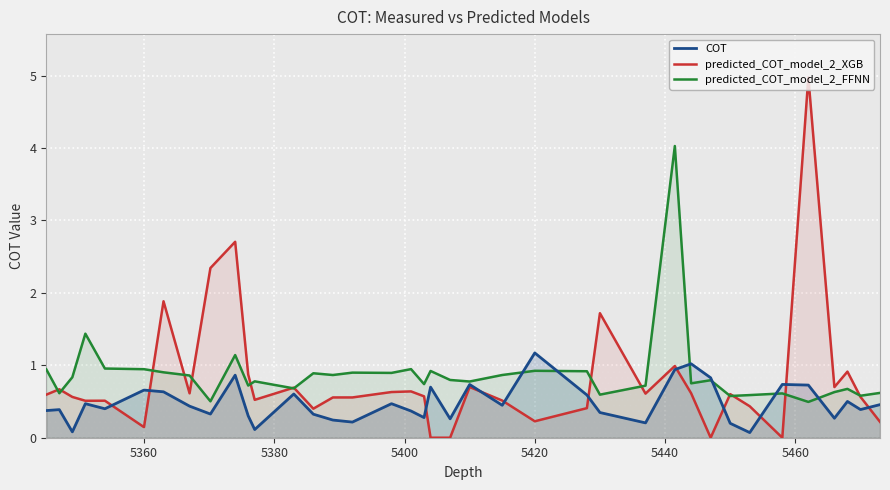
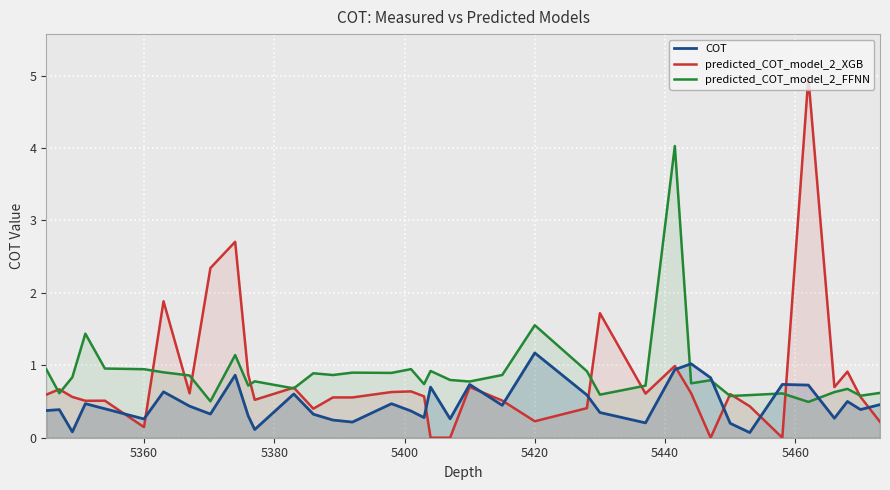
  {
    "COT": {
-     "5360": 0.7,
+     "5360": 0.3,
      "5420": 1.2
    },
    "predicted_COT_model_2_XGB": {
      "5360": 0.1,
      "5420": 0.2
    },
    "predicted_COT_model_2_FFNN": {
      "5360": 0.9,
-     "5420": 0.9
+     "5420": 1.6
    }
  }
